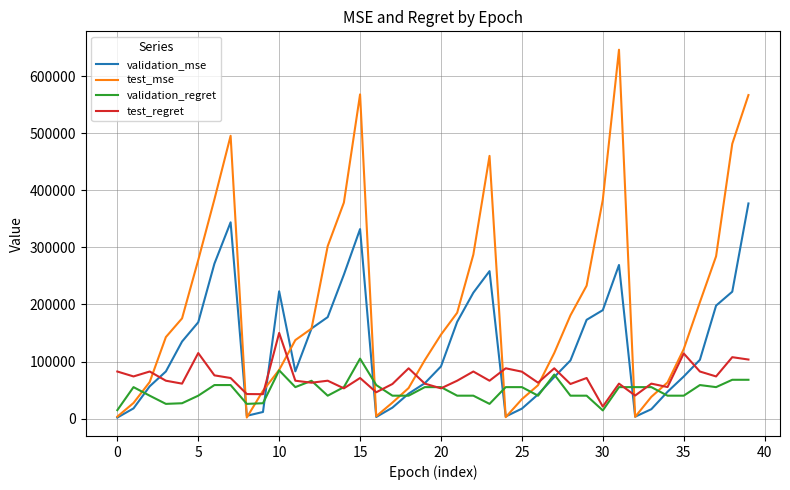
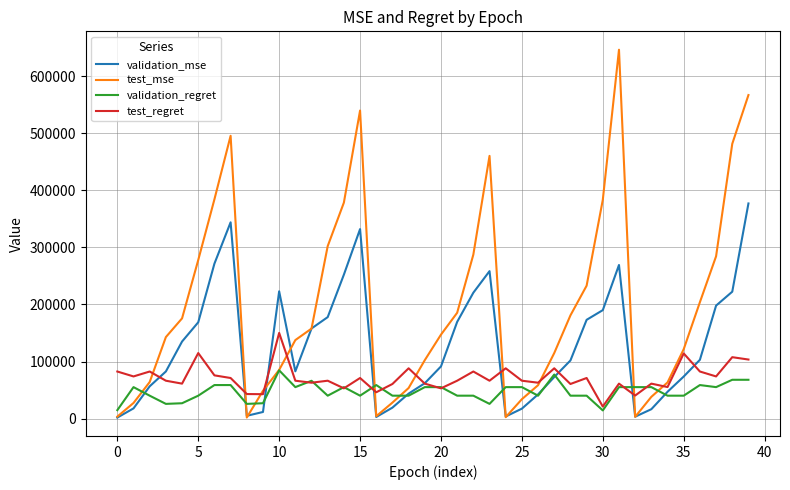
  {
    "validation_mse": {
      "5": 170000,
      "10": 220000,
      "15": 330000,
      "20": 90000,
      "25": 20000,
      "30": 190000,
      "35": 70000
    },
    "test_mse": {
      "5": 280000,
-     "15": 570000,
+     "15": 540000,
      "20": 150000,
      "25": 30000,
      "30": 380000,
      "35": 120000
    },
    "validation_regret": {
      "0": 10000,
      "5": 40000,
-     "15": 110000,
+     "15": 40000,
      "25": 60000,
      "30": 10000,
      "35": 40000
    },
    "test_regret": {
      "0": 80000,
      "5": 110000,
      "10": 150000,
      "15": 70000,
-     "25": 80000,
+     "25": 70000,
      "30": 20000,
      "35": 110000
    }
  }
